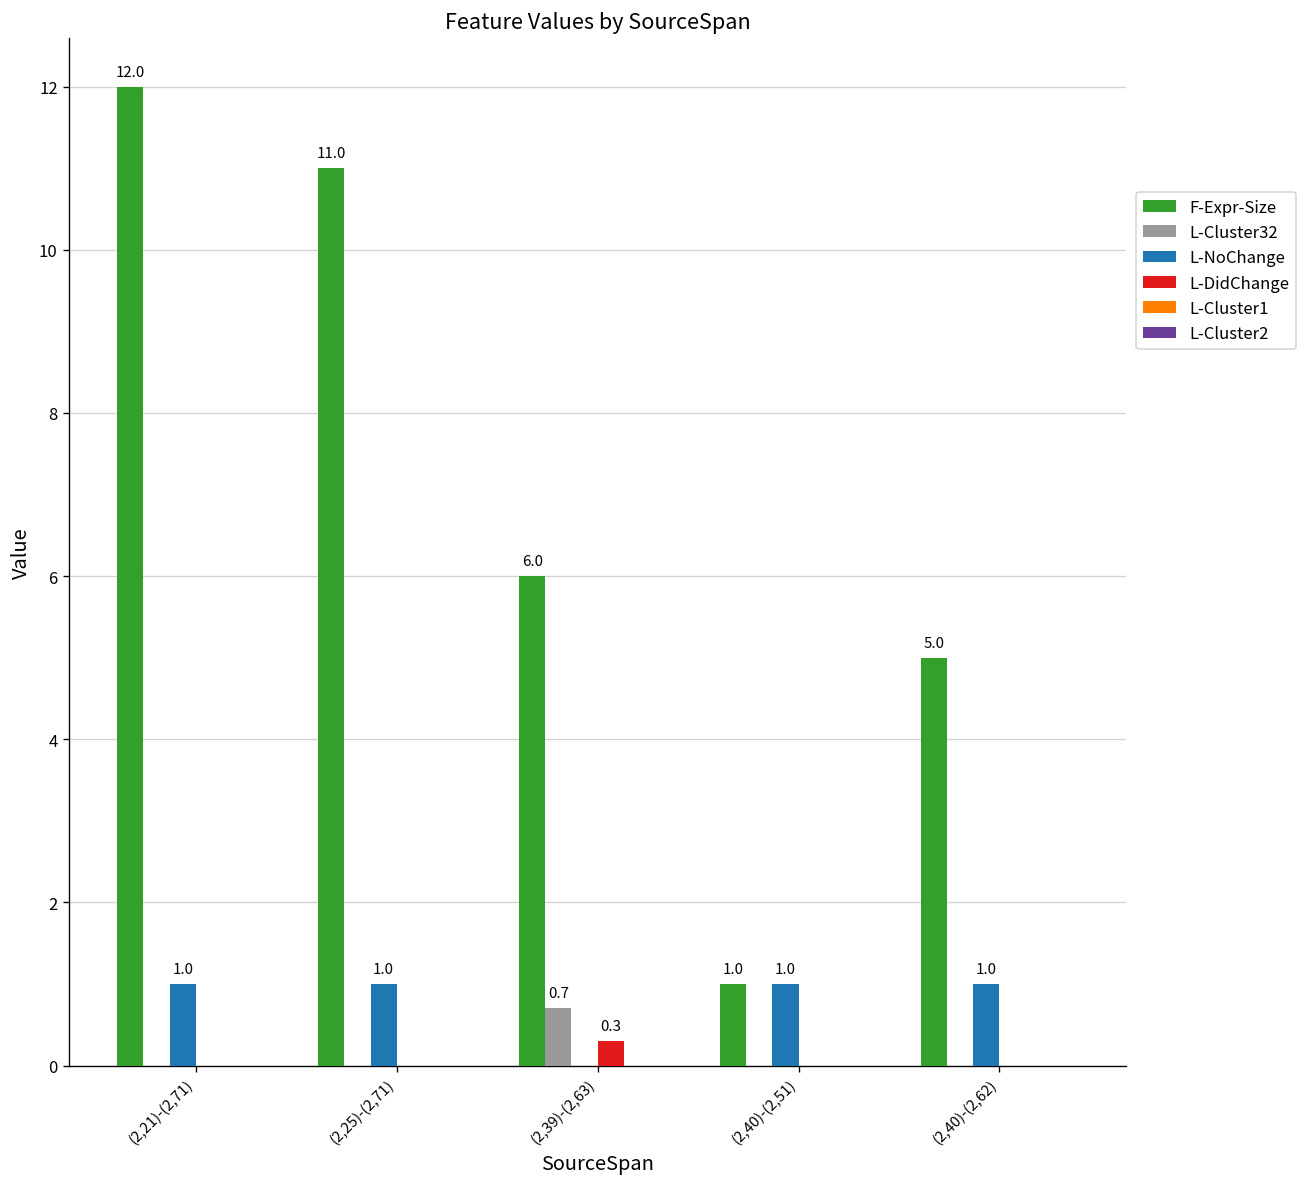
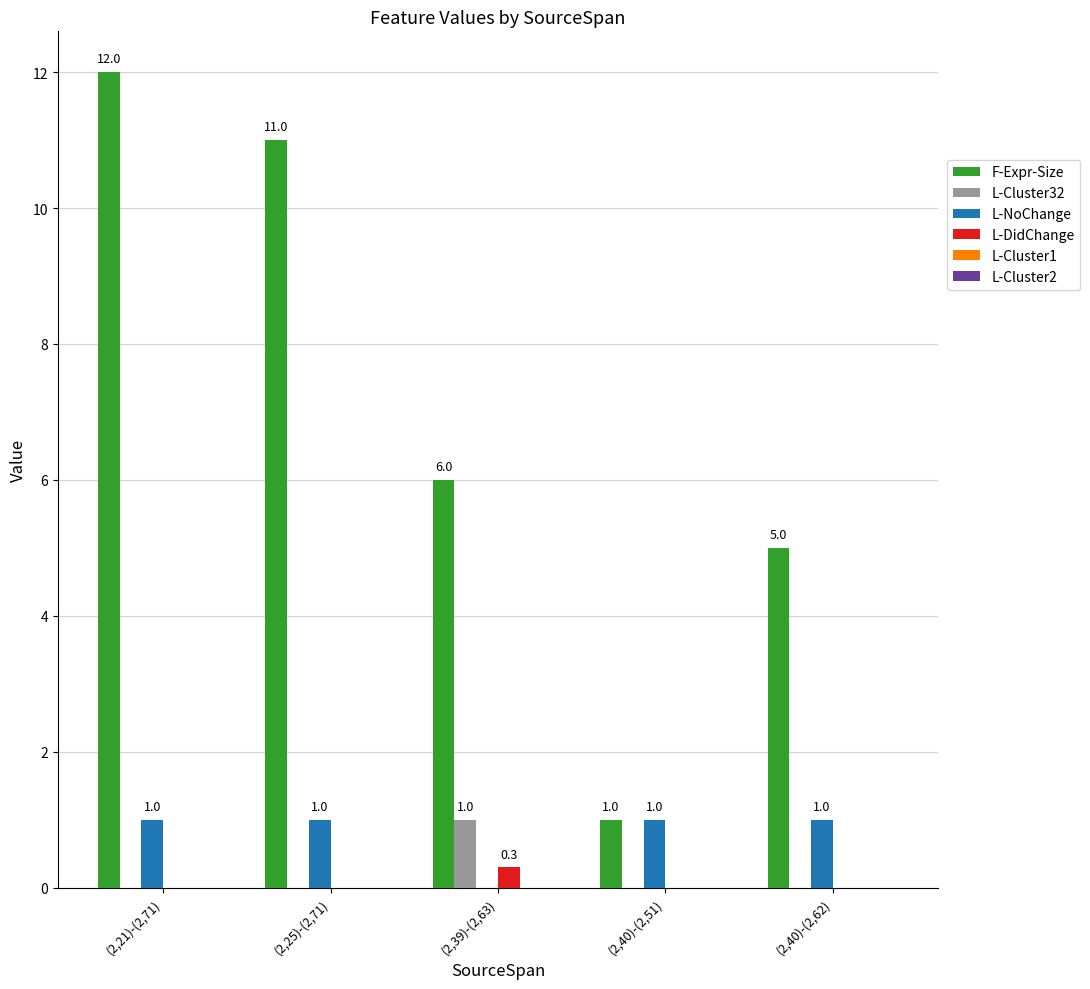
  {
    "F-Expr-Size": {
      "(2,21)-(2,71)": 12.0,
      "(2,25)-(2,71)": 11.0,
      "(2,39)-(2,63)": 6.0,
      "(2,40)-(2,51)": 1.0,
      "(2,40)-(2,62)": 5.0
    },
    "L-Cluster32": {
-     "(2,39)-(2,63)": 0.7
+     "(2,39)-(2,63)": 1.0
    },
    "L-NoChange": {
      "(2,21)-(2,71)": 1.0,
      "(2,25)-(2,71)": 1.0,
      "(2,40)-(2,51)": 1.0,
      "(2,40)-(2,62)": 1.0
    },
    "L-DidChange": {
      "(2,39)-(2,63)": 0.3
    },
    "L-Cluster1": {
      "(2,21)-(2,71)": 0.0,
      "(2,25)-(2,71)": 0.0,
      "(2,39)-(2,63)": 0.0,
      "(2,40)-(2,51)": 0.0,
      "(2,40)-(2,62)": 0.0
    },
    "L-Cluster2": {
      "(2,21)-(2,71)": 0.0,
      "(2,25)-(2,71)": 0.0,
      "(2,39)-(2,63)": 0.0,
      "(2,40)-(2,51)": 0.0,
      "(2,40)-(2,62)": 0.0
    }
  }
